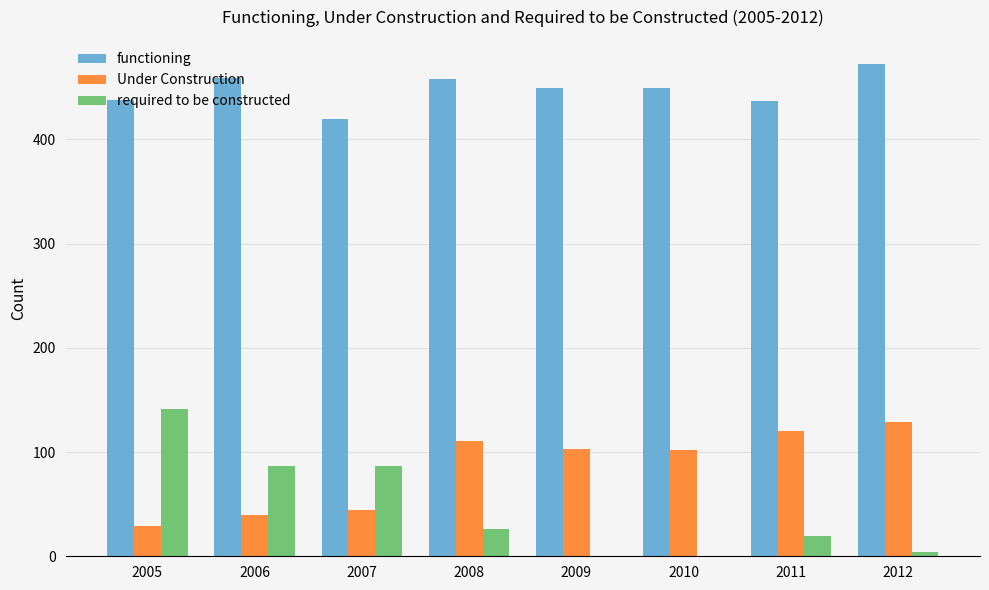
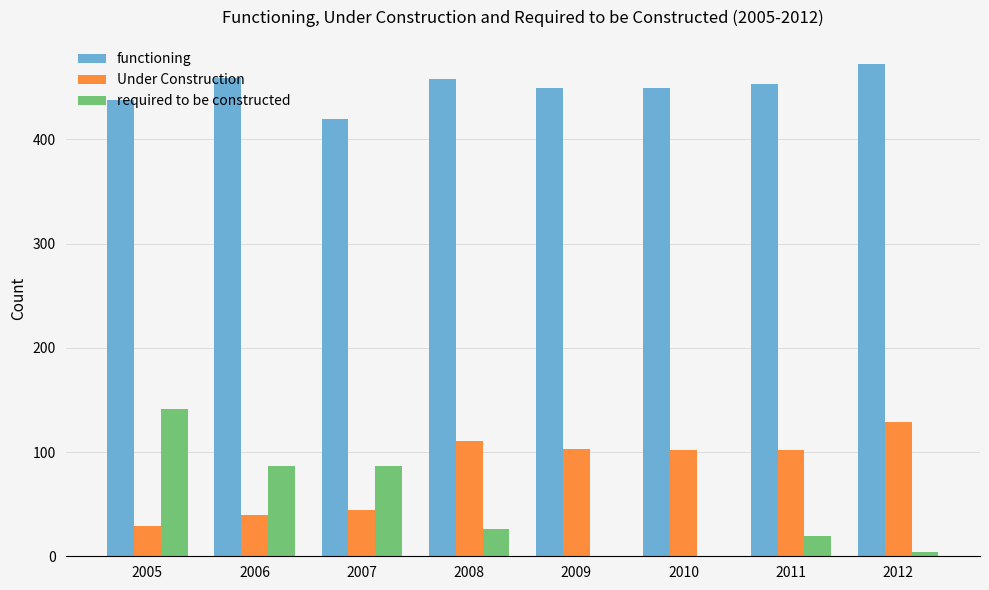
  {
    "functioning": {
      "2005": 438,
      "2006": 459,
      "2007": 420,
      "2008": 458,
      "2009": 449,
      "2010": 449,
-     "2011": 437,
+     "2011": 453,
      "2012": 472
    },
    "Under Construction": {
      "2005": 29,
      "2006": 40,
      "2007": 44,
      "2008": 111,
      "2009": 103,
      "2010": 102,
-     "2011": 120,
+     "2011": 102,
      "2012": 129
    },
    "required to be constructed": {
      "2005": 141,
      "2006": 87,
      "2007": 87,
      "2008": 26,
      "2009": 0,
      "2010": 0,
      "2011": 19,
      "2012": 4
    }
  }
